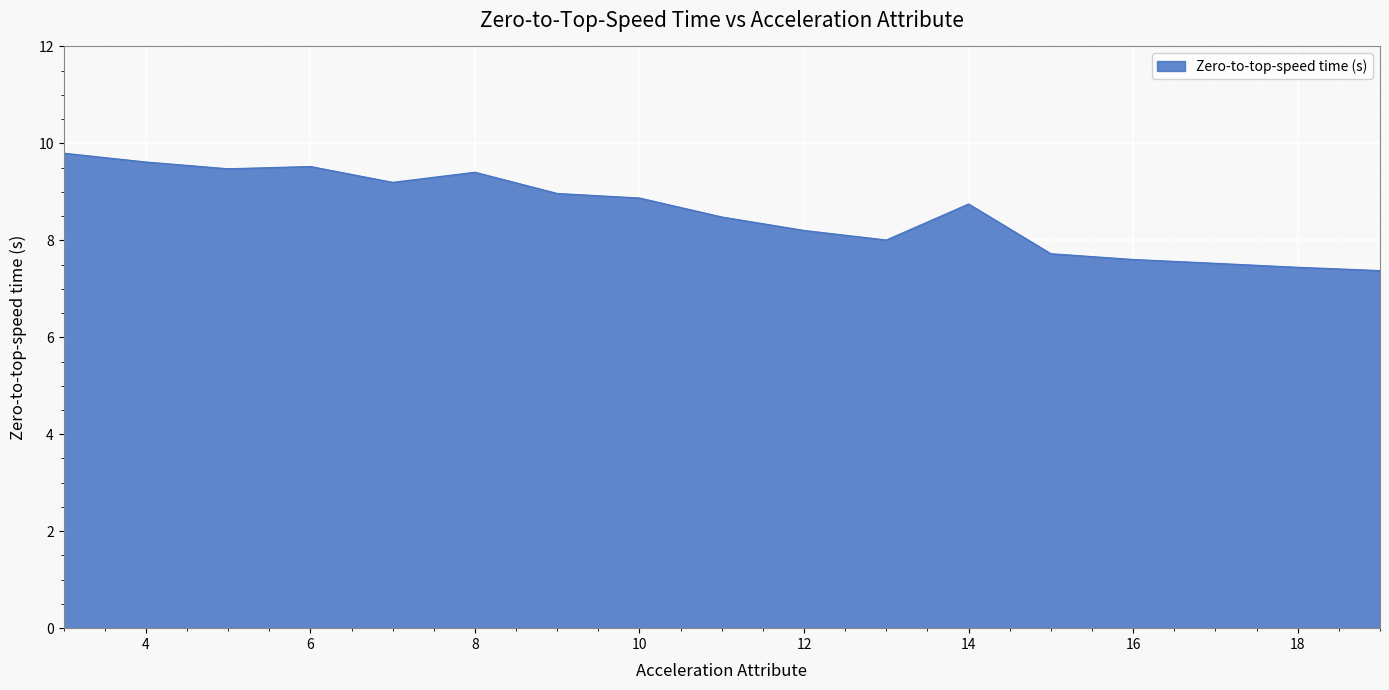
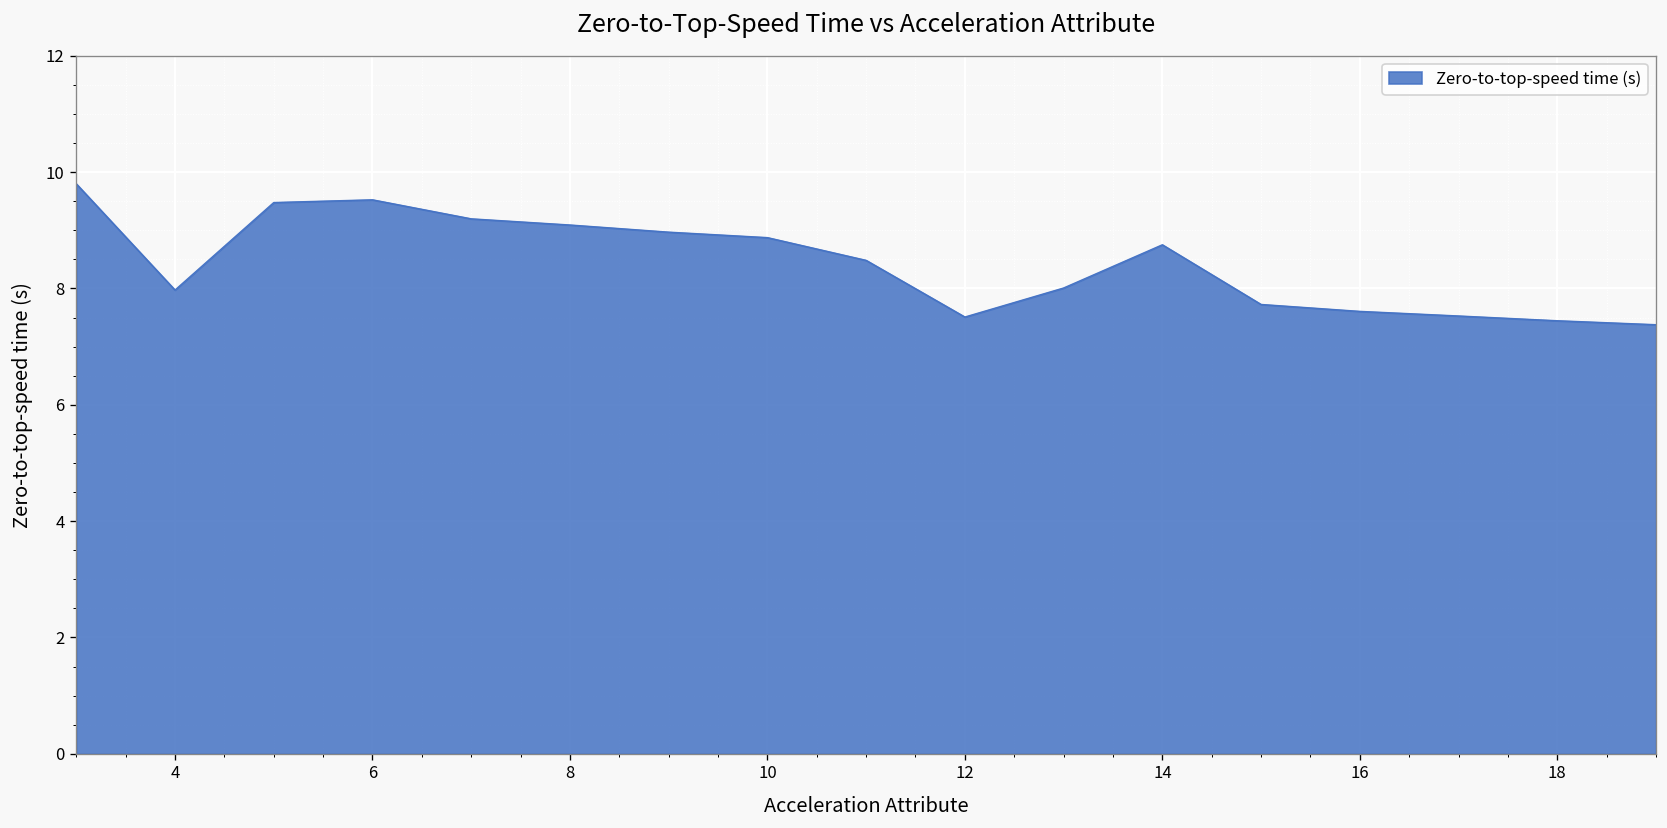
  {
-   "4": 9.6,
+   "4": 8.0,
    "6": 9.5,
-   "8": 9.4,
+   "8": 9.1,
    "10": 8.9,
-   "12": 8.2,
+   "12": 7.5,
    "14": 8.8,
    "16": 7.6,
    "18": 7.4
  }
